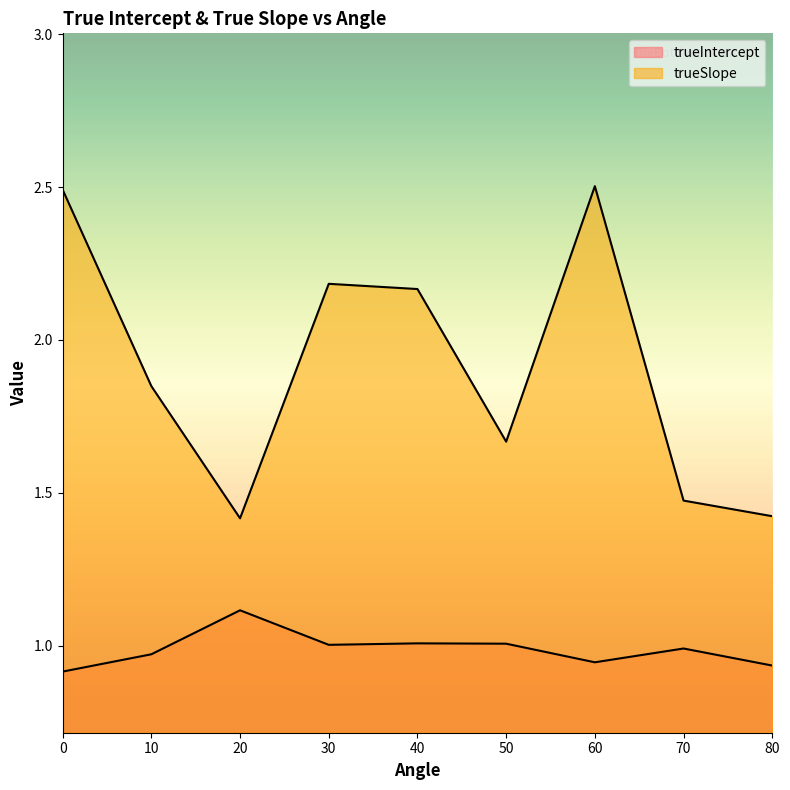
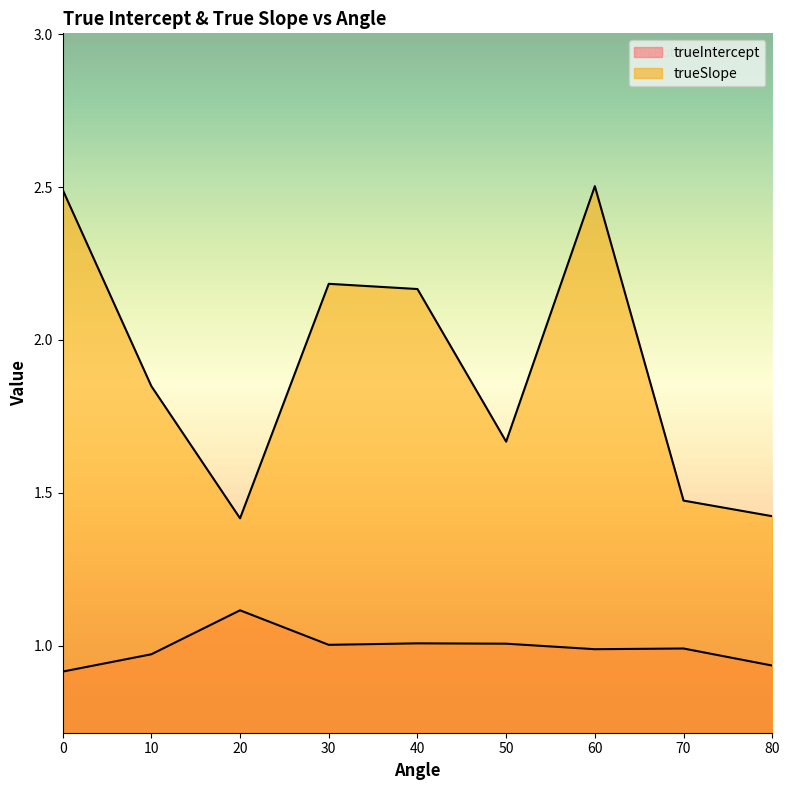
  {
    "trueIntercept": {
      "0": 0.91,
      "10": 0.97,
      "20": 1.12,
      "30": 1.00,
      "40": 1.01,
      "50": 1.01,
-     "60": 0.95,
+     "60": 0.99,
      "70": 0.99,
      "80": 0.93
    },
    "trueSlope": {
      "0": 2.49,
      "10": 1.85,
      "20": 1.42,
      "30": 2.18,
      "40": 2.17,
      "50": 1.67,
      "60": 2.50,
      "70": 1.47,
      "80": 1.42
    }
  }
